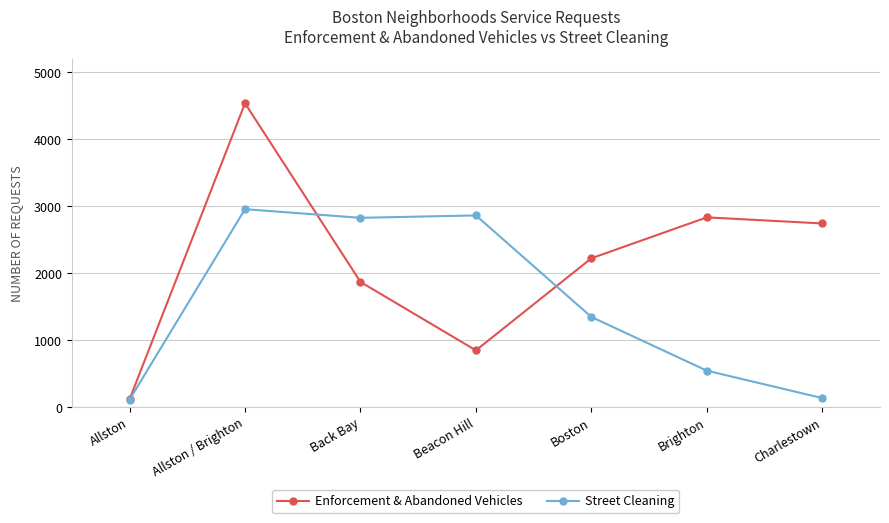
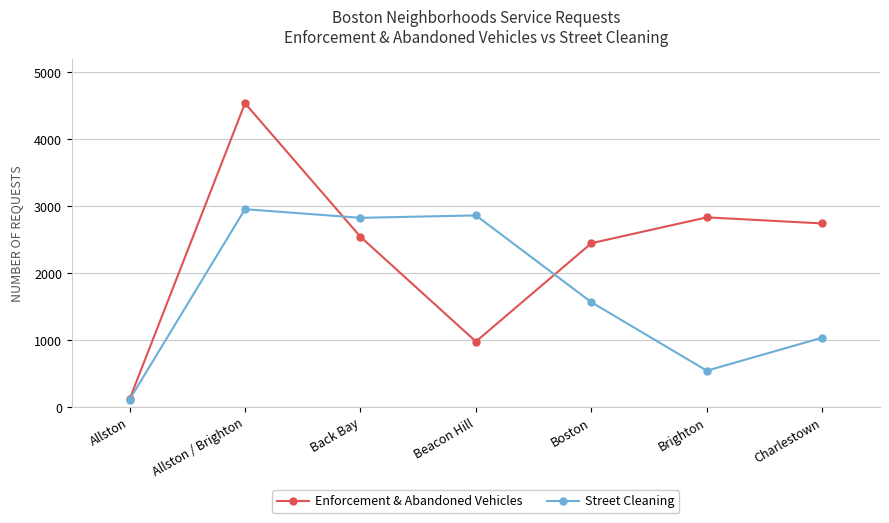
  {
    "Enforcement & Abandoned Vehicles": {
      "Allston / Brighton": 4500,
-     "Back Bay": 1900,
-     "Beacon Hill": 800,
-     "Boston": 2200,
+     "Back Bay": 2500,
+     "Beacon Hill": 1000,
+     "Boston": 2400,
      "Brighton": 2800,
      "Charlestown": 2700
    },
    "Street Cleaning": {
      "Allston / Brighton": 3000,
      "Back Bay": 2800,
      "Beacon Hill": 2900,
-     "Boston": 1300,
+     "Boston": 1600,
      "Brighton": 500,
-     "Charlestown": 100
+     "Charlestown": 1000
    }
  }
